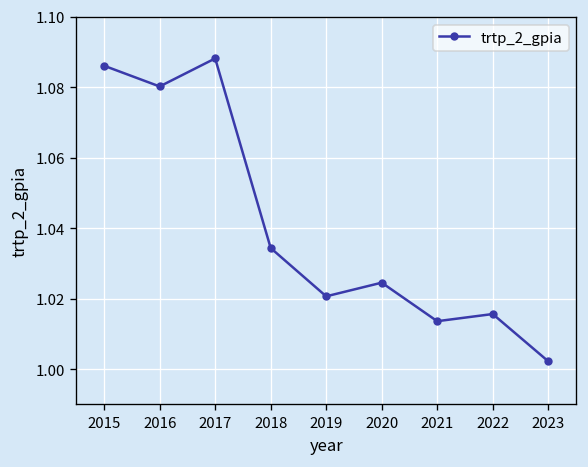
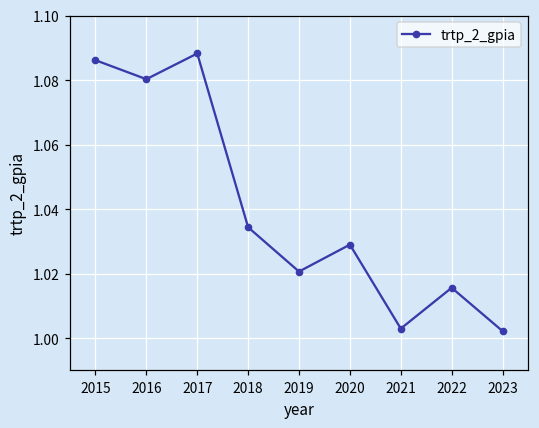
  {
    "2015": 1.086,
    "2016": 1.080,
    "2017": 1.088,
    "2018": 1.034,
    "2019": 1.021,
-   "2020": 1.025,
-   "2021": 1.014,
+   "2020": 1.029,
+   "2021": 1.003,
    "2022": 1.016,
    "2023": 1.002
  }
